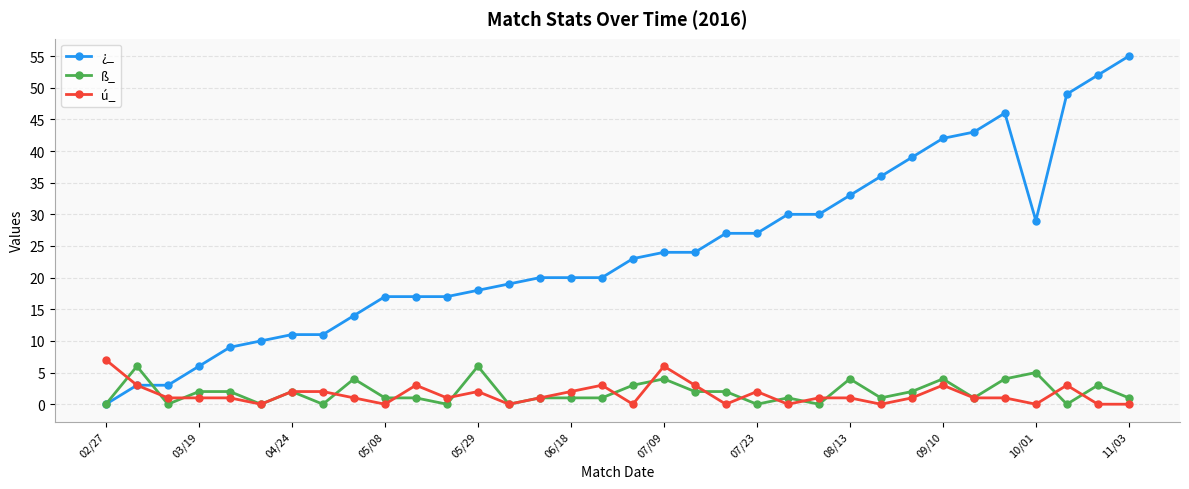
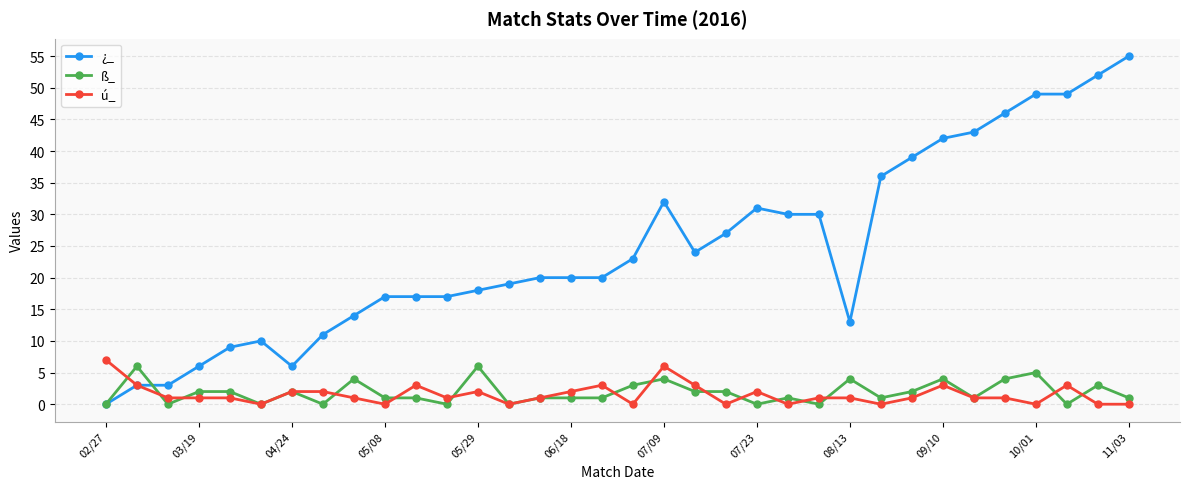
  {
    "¿_": {
      "03/19": 6,
-     "04/24": 11,
+     "04/24": 6,
      "05/08": 17,
      "05/29": 18,
      "06/18": 20,
-     "07/09": 24,
-     "07/23": 27,
-     "08/13": 33,
+     "07/09": 32,
+     "07/23": 31,
+     "08/13": 13,
      "09/10": 42,
-     "10/01": 29,
+     "10/01": 49,
      "11/03": 55
    },
    "ß_": {
      "03/19": 2,
      "05/08": 1,
      "05/29": 6,
      "06/18": 1,
      "07/09": 4,
      "07/23": 0,
      "08/13": 4,
      "09/10": 4,
      "10/01": 5,
      "11/03": 1
    },
    "ú_": {
      "02/27": 7,
      "03/19": 1,
      "05/08": 0,
      "05/29": 2,
      "06/18": 2,
      "07/09": 6,
      "07/23": 2,
      "08/13": 1,
      "09/10": 3,
      "10/01": 0,
      "11/03": 0
    }
  }
